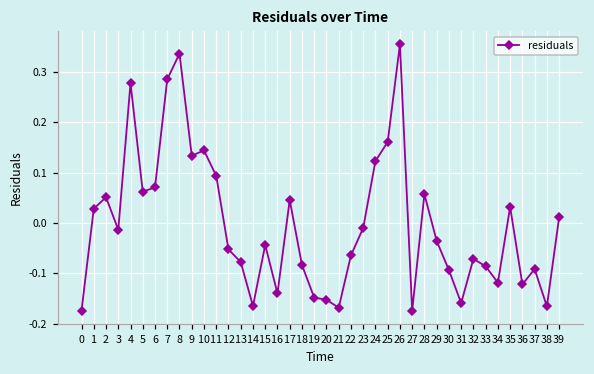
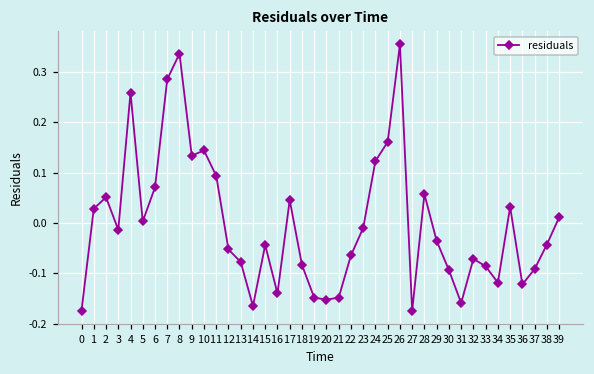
  {
    "0": -0.17,
    "1": 0.03,
    "2": 0.05,
    "3": -0.01,
-   "4": 0.28,
-   "5": 0.06,
+   "4": 0.26,
+   "5": 0.00,
    "6": 0.07,
    "7": 0.29,
    "8": 0.34,
    "9": 0.13,
    "10": 0.14,
    "11": 0.09,
    "12": -0.05,
    "13": -0.08,
    "14": -0.17,
    "15": -0.04,
    "16": -0.14,
    "17": 0.05,
    "18": -0.08,
    "19": -0.15,
    "20": -0.15,
-   "21": -0.17,
+   "21": -0.15,
    "22": -0.06,
    "23": -0.01,
    "24": 0.12,
    "25": 0.16,
    "26": 0.35,
    "27": -0.17,
    "28": 0.06,
    "29": -0.04,
    "30": -0.09,
    "31": -0.16,
    "32": -0.07,
    "33": -0.09,
    "34": -0.12,
    "35": 0.03,
    "36": -0.12,
    "37": -0.09,
-   "38": -0.17,
+   "38": -0.04,
    "39": 0.01
  }
